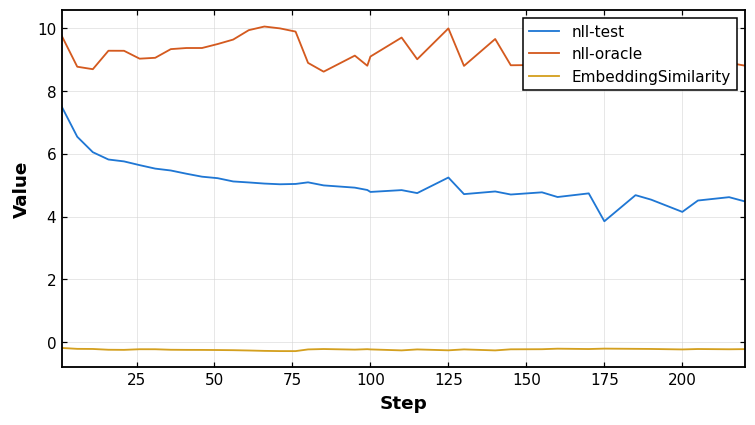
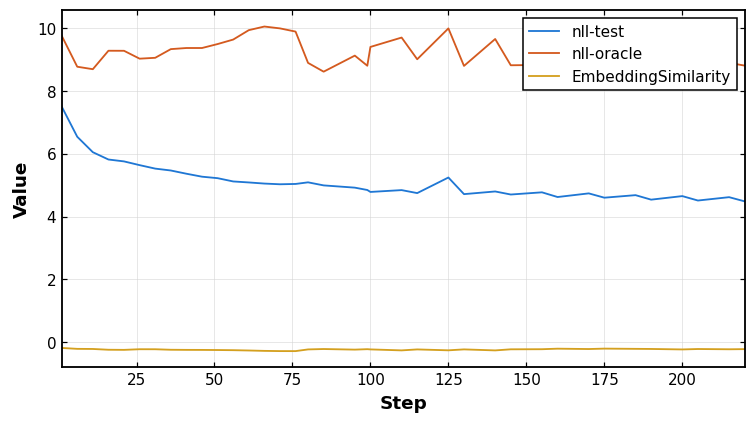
  {
    "nll-test": {
      "100": 4.8,
      "125": 5.2,
-     "175": 3.9,
-     "200": 4.2
+     "175": 4.6,
+     "200": 4.7
    },
    "nll-oracle": {
-     "100": 9.1,
+     "100": 9.4,
      "125": 10.0
    },
    "EmbeddingSimilarity": {
      "100": -0.2,
      "125": -0.3,
      "175": -0.2,
      "200": -0.2
    }
  }
